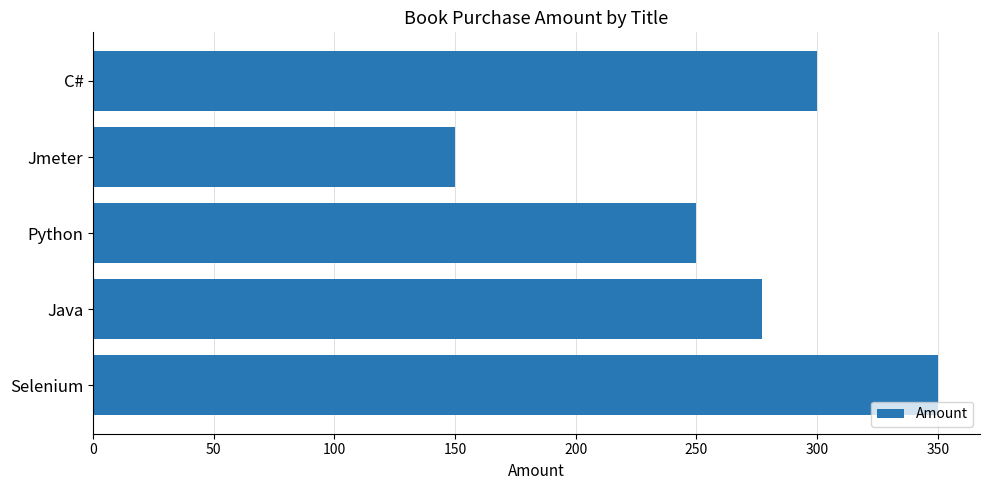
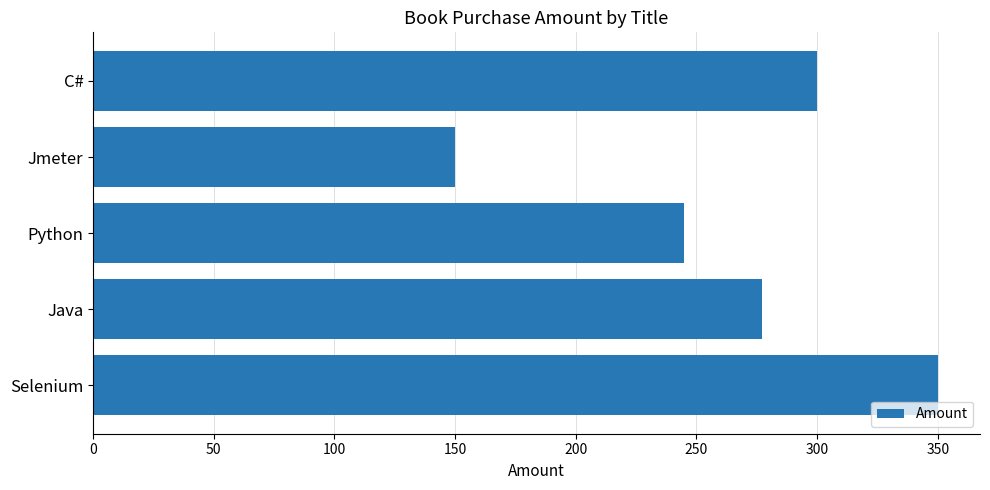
  {
    "C#": 300,
    "Jmeter": 150,
-   "Python": 250,
+   "Python": 245,
    "Java": 277,
    "Selenium": 350
  }
